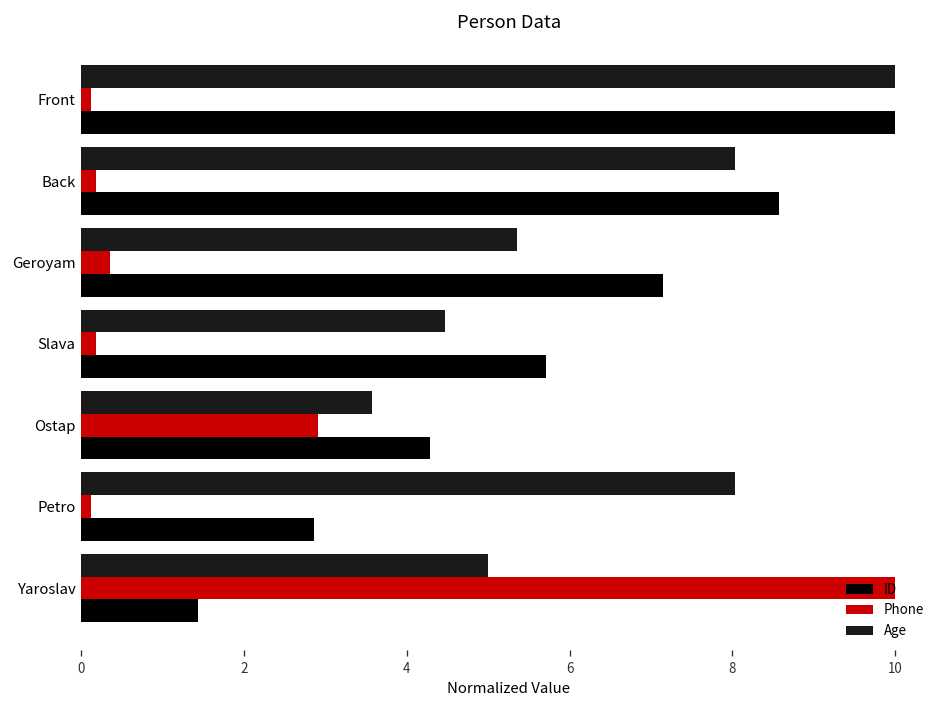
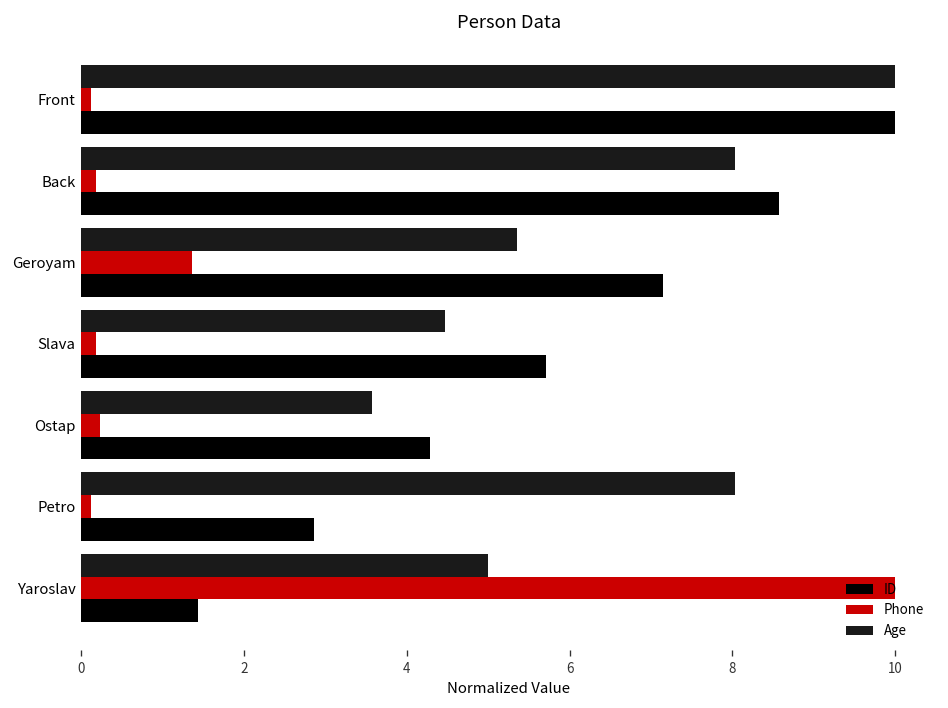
  {
    "Phone": {
      "Front": 0.1,
      "Back": 0.2,
-     "Geroyam": 0.3,
+     "Geroyam": 1.4,
      "Slava": 0.2,
-     "Ostap": 2.9,
+     "Ostap": 0.2,
      "Petro": 0.1,
      "Yaroslav": 10.0
    }
  }
